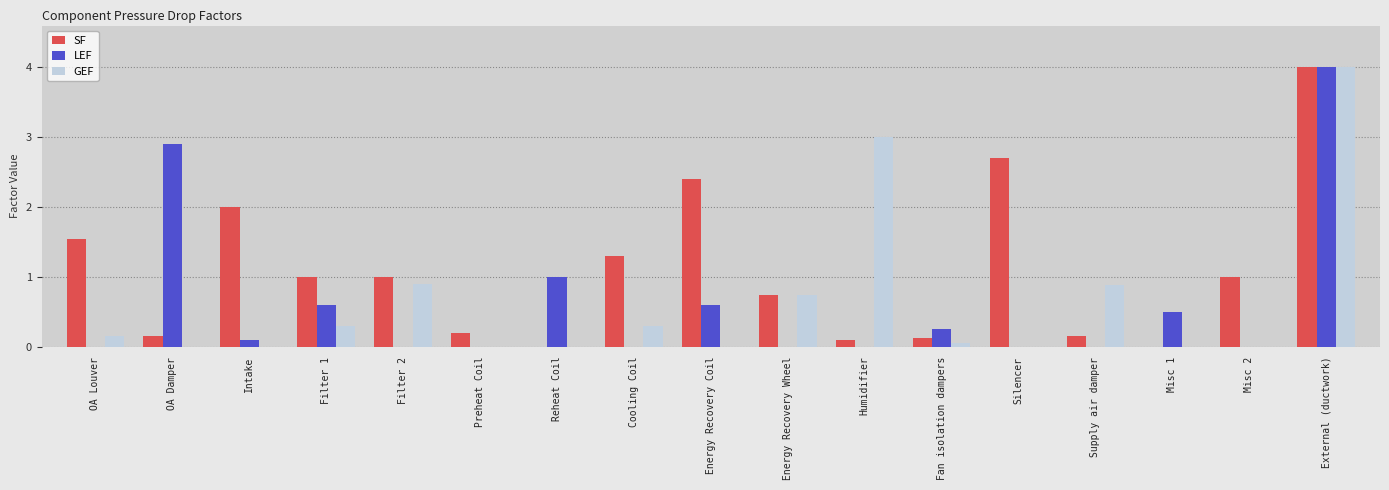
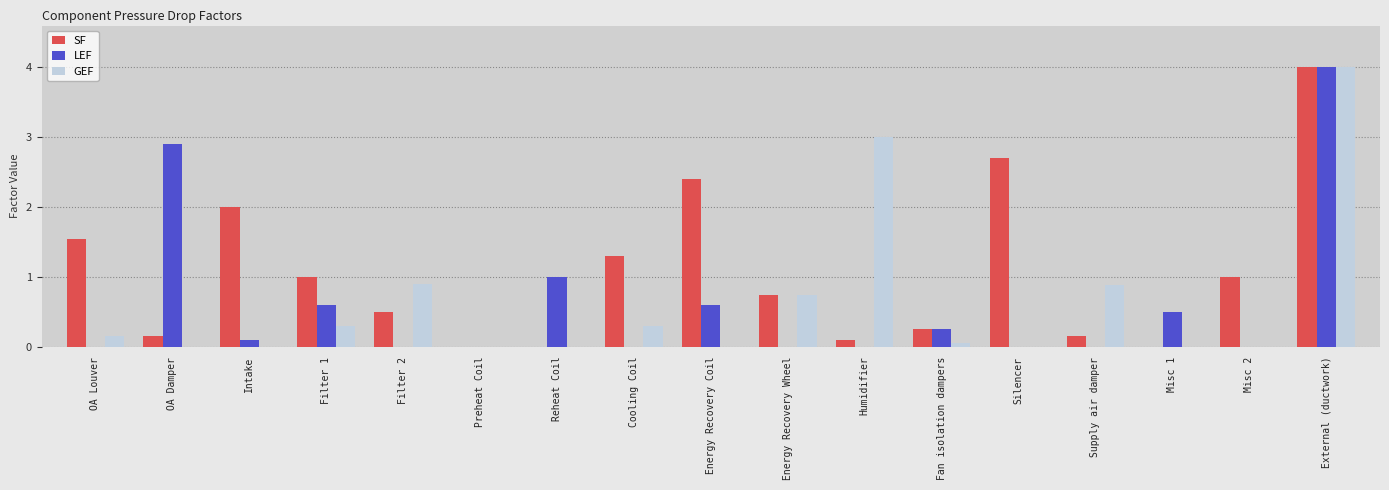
  {
    "SF": {
      "OA Louver": 1.6,
      "OA Damper": 0.2,
      "Intake": 2.0,
      "Filter 1": 1.0,
-     "Filter 2": 1.0,
-     "Preheat Coil": 0.2,
+     "Filter 2": 0.5,
+     "Preheat Coil": 0.0,
      "Reheat Coil": 0.0,
      "Cooling Coil": 1.3,
      "Energy Recovery Coil": 2.4,
      "Energy Recovery Wheel": 0.8,
      "Humidifier": 0.1,
-     "Fan isolation dampers": 0.1,
+     "Fan isolation dampers": 0.3,
      "Silencer": 2.7,
      "Supply air damper": 0.2,
      "Misc 1": 0.0,
      "Misc 2": 1.0,
      "External (ductwork)": 4.0
    },
    "LEF": {
      "OA Louver": 0.0,
      "OA Damper": 2.9,
      "Intake": 0.1,
      "Filter 1": 0.6,
      "Filter 2": 0.0,
      "Preheat Coil": 0.0,
      "Reheat Coil": 1.0,
      "Cooling Coil": 0.0,
      "Energy Recovery Coil": 0.6,
      "Energy Recovery Wheel": 0.0,
      "Humidifier": 0.0,
      "Fan isolation dampers": 0.3,
      "Silencer": 0.0,
      "Supply air damper": 0.0,
      "Misc 1": 0.5,
      "Misc 2": 0.0,
      "External (ductwork)": 4.0
    },
    "GEF": {
      "OA Louver": 0.2,
      "OA Damper": 0.0,
      "Intake": 0.0,
      "Filter 1": 0.3,
      "Filter 2": 0.9,
      "Preheat Coil": 0.0,
      "Reheat Coil": 0.0,
      "Cooling Coil": 0.3,
      "Energy Recovery Coil": 0.0,
      "Energy Recovery Wheel": 0.8,
      "Humidifier": 3.0,
      "Fan isolation dampers": 0.1,
      "Silencer": 0.0,
      "Supply air damper": 0.9,
      "Misc 1": 0.0,
      "Misc 2": 0.0,
      "External (ductwork)": 4.0
    }
  }
